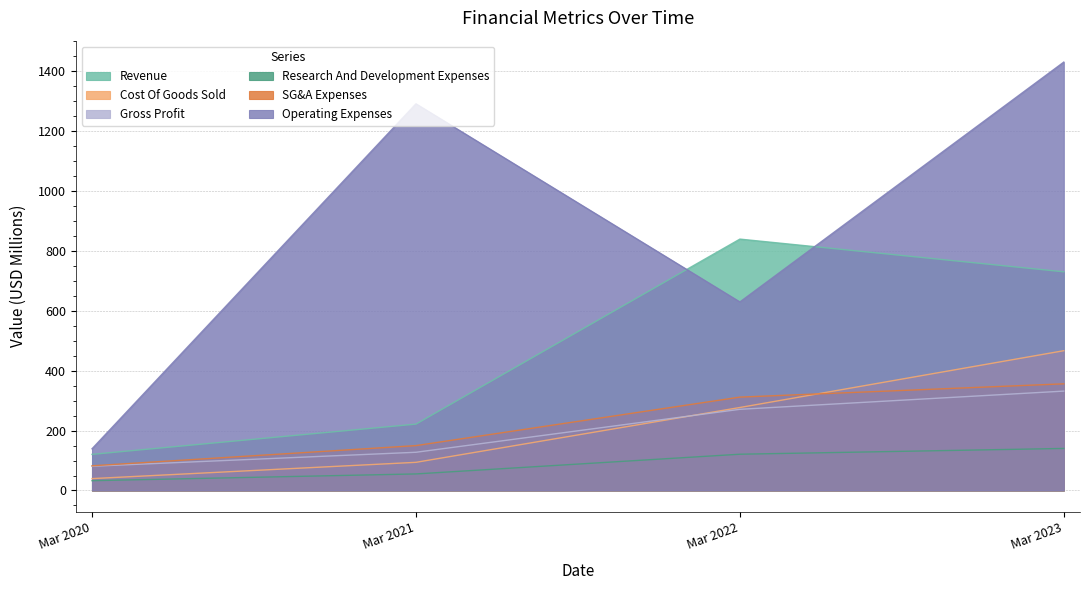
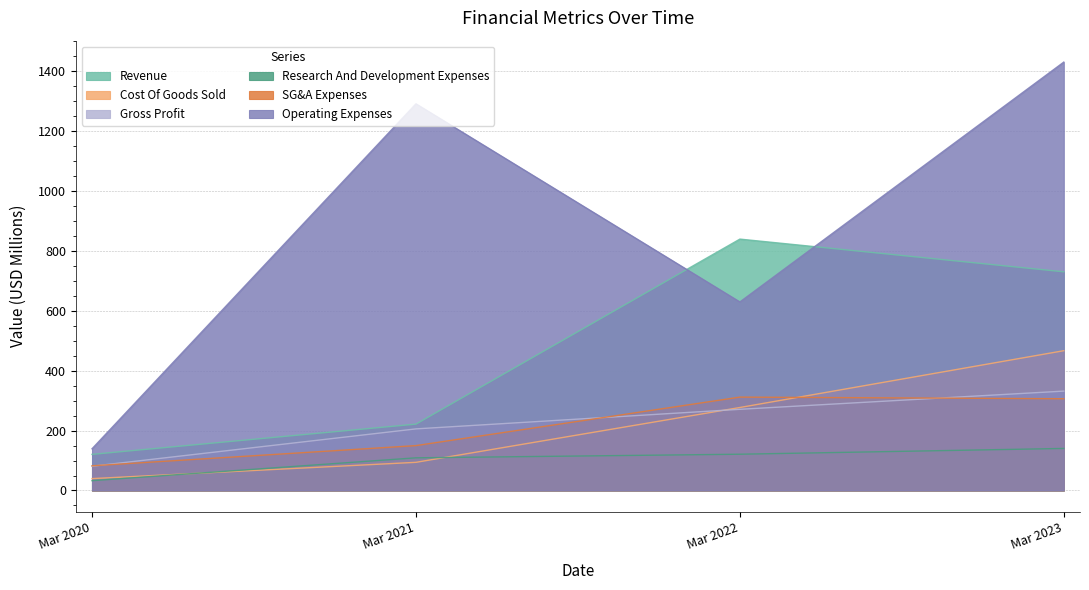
  {
    "Revenue": {
      "Mar 2020": 120,
      "Mar 2021": 220,
      "Mar 2022": 840,
      "Mar 2023": 730
    },
    "Cost Of Goods Sold": {
      "Mar 2021": 90,
      "Mar 2023": 470
    },
    "Gross Profit": {
-     "Mar 2021": 130,
+     "Mar 2021": 210,
      "Mar 2023": 330
    },
    "Research And Development Expenses": {
-     "Mar 2021": 60,
+     "Mar 2021": 110,
      "Mar 2022": 120,
      "Mar 2023": 140
    },
    "SG&A Expenses": {
      "Mar 2021": 150,
      "Mar 2022": 310,
-     "Mar 2023": 360
+     "Mar 2023": 310
    },
    "Operating Expenses": {
      "Mar 2020": 140,
      "Mar 2022": 630,
      "Mar 2023": 1430
    }
  }
